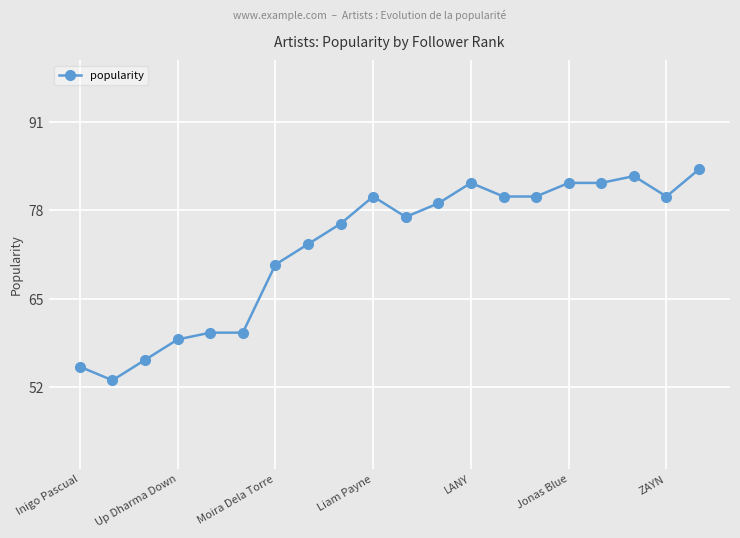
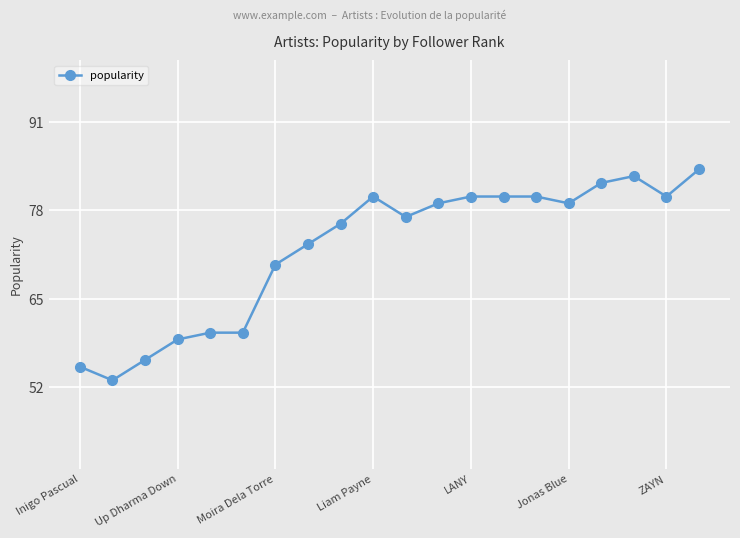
  {
    "Inigo Pascual": 55,
    "Up Dharma Down": 59,
    "Moira Dela Torre": 70,
    "Liam Payne": 80,
-   "LANY": 82,
-   "Jonas Blue": 82,
+   "LANY": 80,
+   "Jonas Blue": 79,
    "ZAYN": 80
  }
